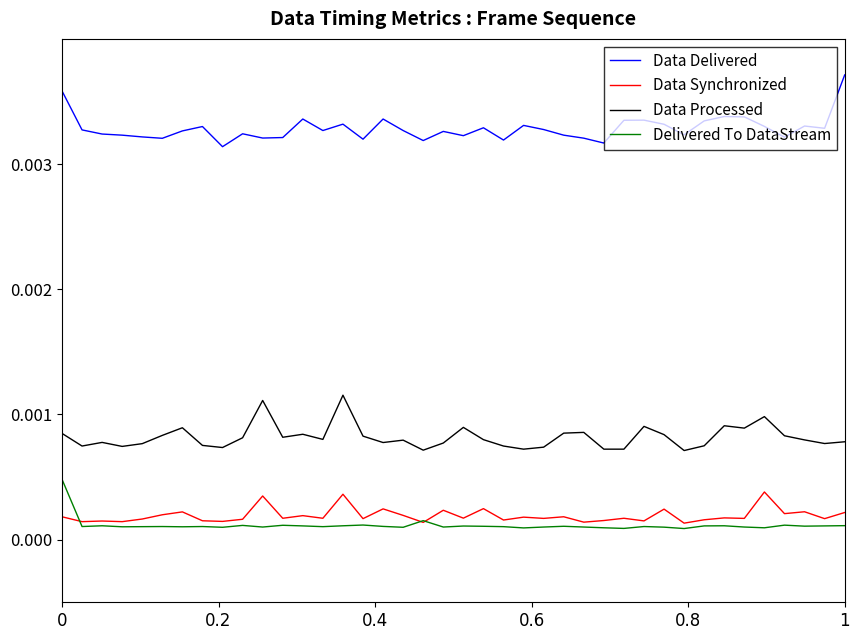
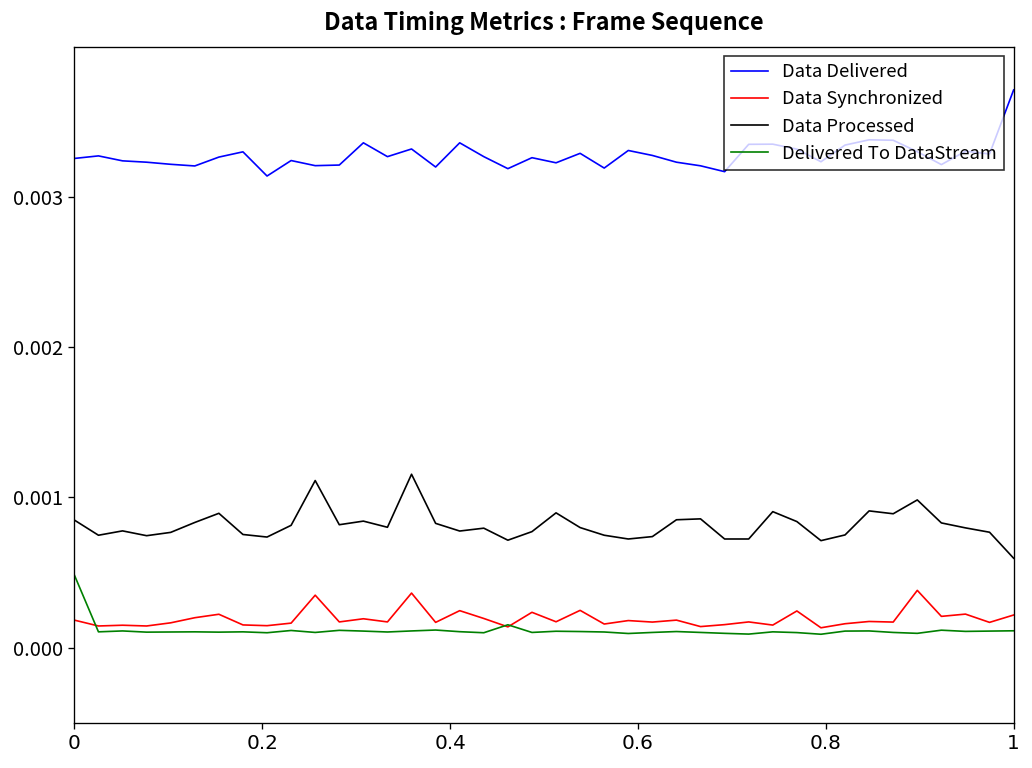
  {
    "Data Delivered": {
-     "0": 0.00359,
+     "0": 0.00326,
      "1": 0.00371
    },
    "Data Synchronized": {
      "0": 0.00018,
      "1": 0.00022
    },
    "Data Processed": {
      "0": 0.00085,
-     "1": 0.00078
+     "1": 0.00060
    },
    "Delivered To DataStream": {
      "0": 0.00048,
      "1": 0.00011
    }
  }
